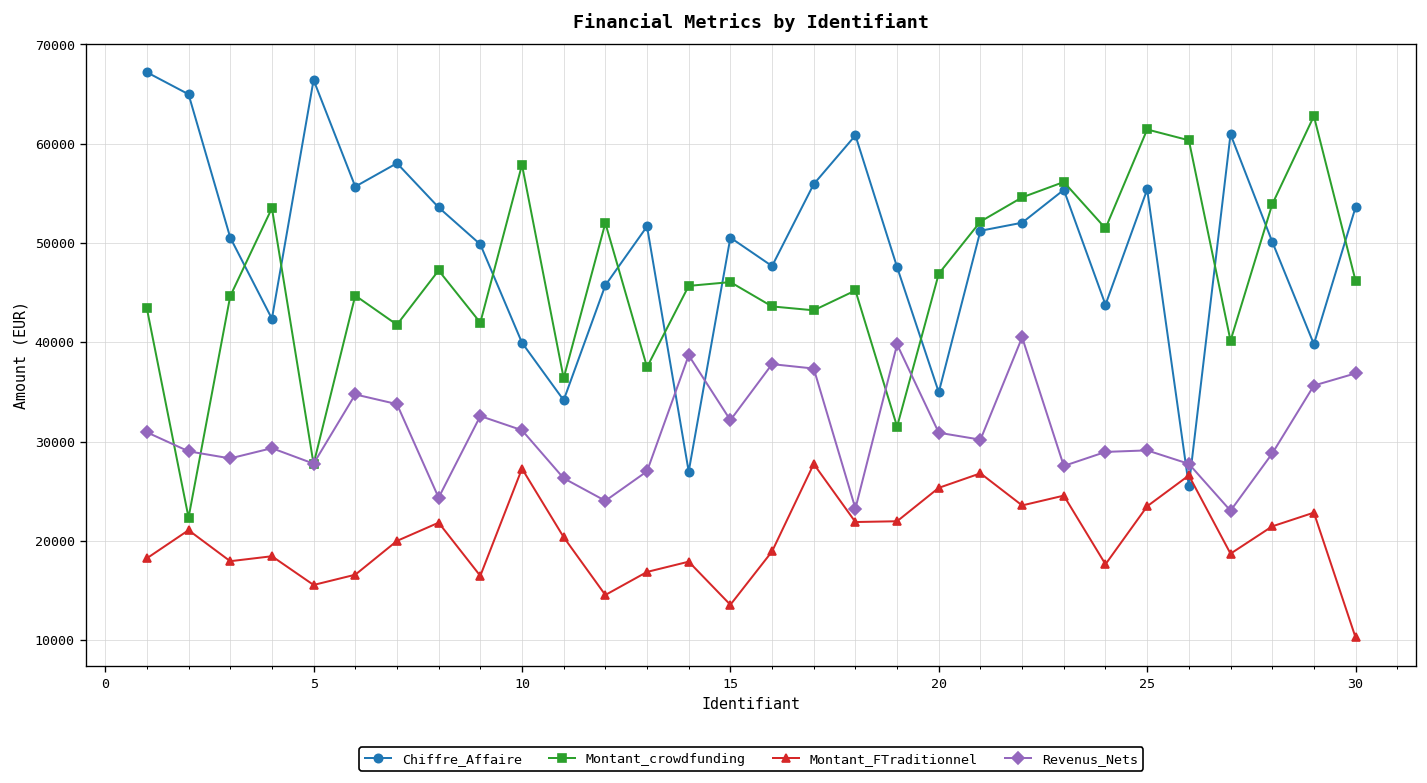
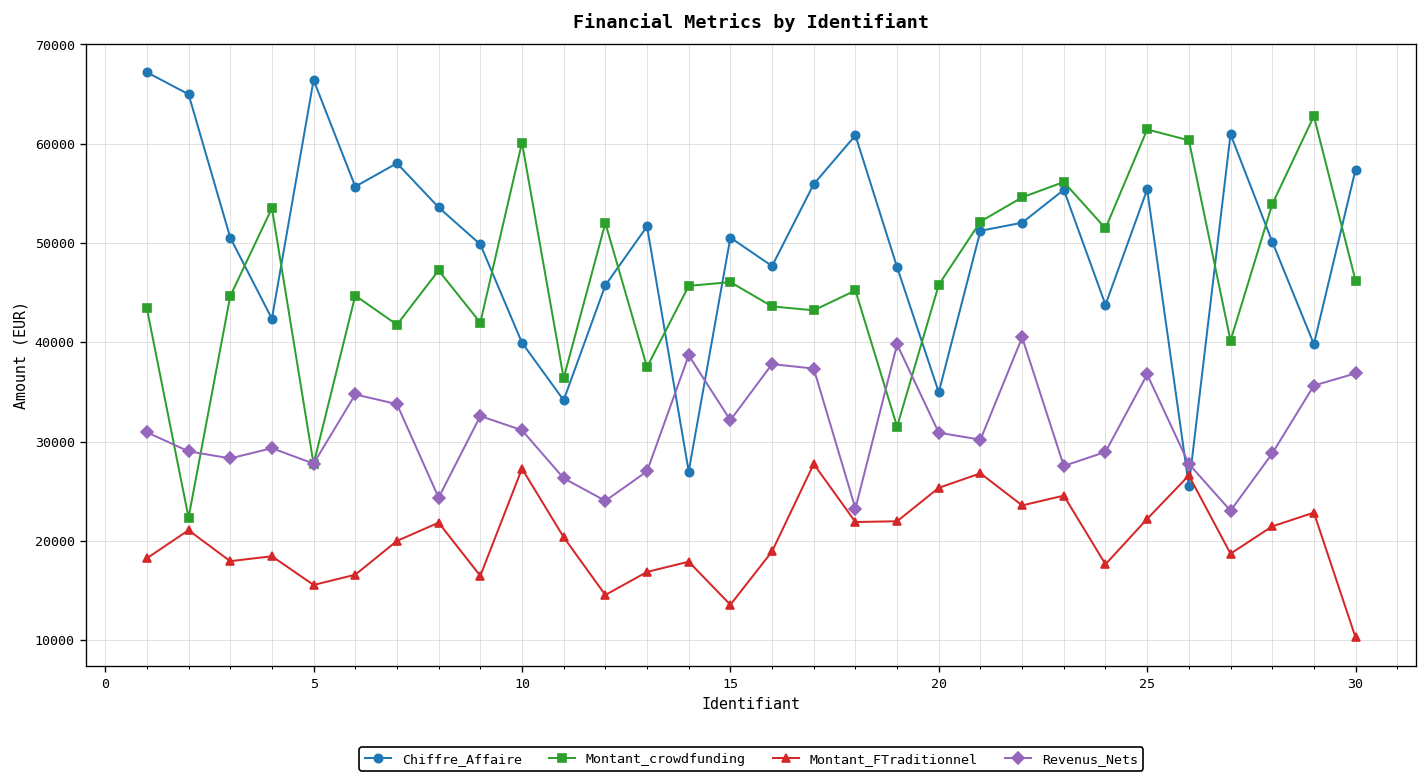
  {
    "Chiffre_Affaire": {
      "5": 66000,
      "10": 40000,
      "15": 51000,
      "20": 35000,
      "25": 55000,
-     "30": 54000
+     "30": 57000
    },
    "Montant_crowdfunding": {
-     "10": 58000,
+     "10": 60000,
      "15": 46000,
-     "20": 47000,
+     "20": 46000,
      "25": 61000,
      "30": 46000
    },
    "Montant_FTraditionnel": {
      "5": 16000,
      "10": 27000,
      "15": 14000,
      "20": 25000,
-     "25": 23000,
+     "25": 22000,
      "30": 10000
    },
    "Revenus_Nets": {
      "10": 31000,
      "15": 32000,
      "20": 31000,
-     "25": 29000,
+     "25": 37000,
      "30": 37000
    }
  }
